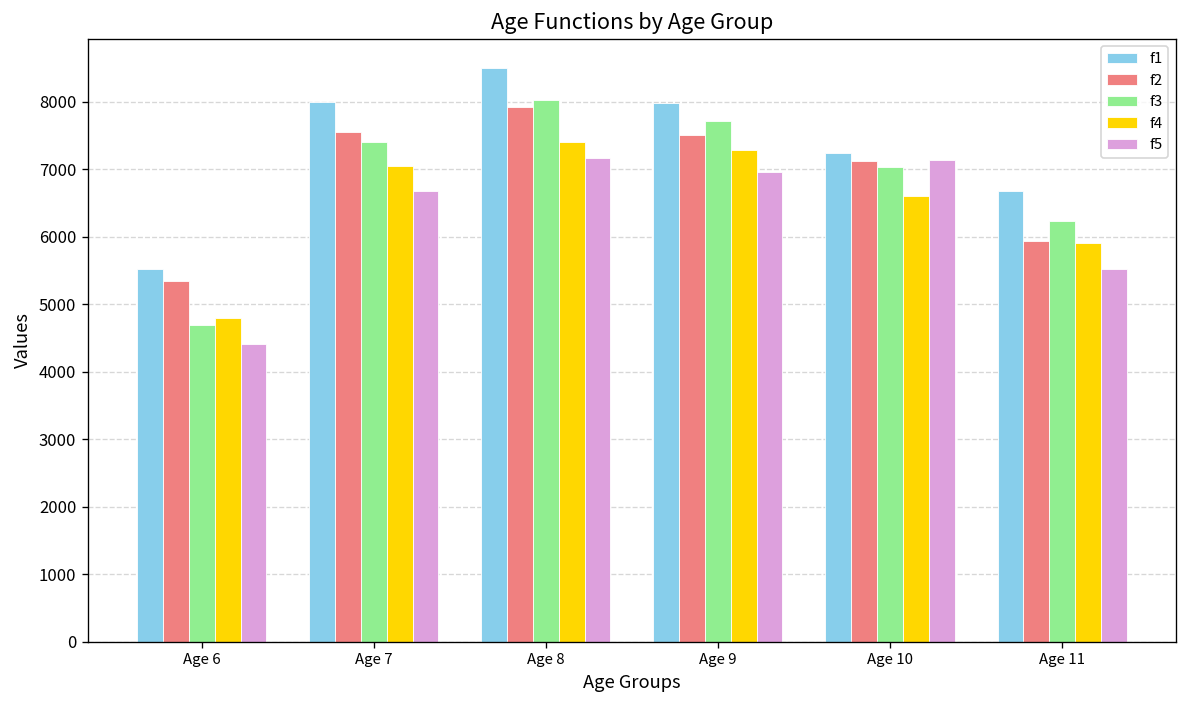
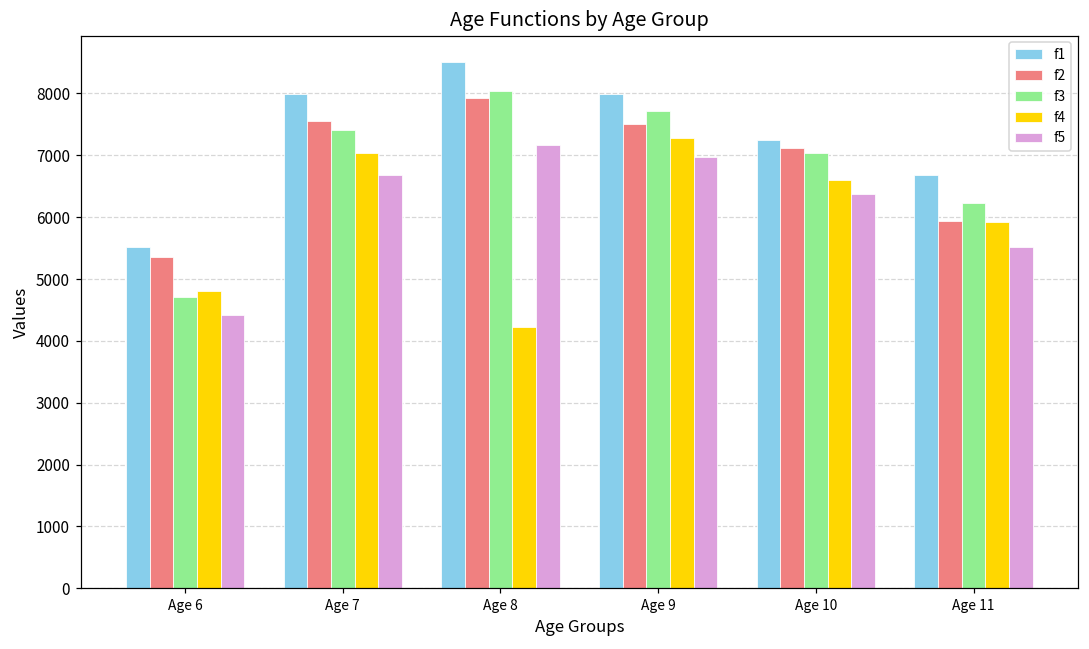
  {
    "f1": {
      "Age 6": 5500,
      "Age 7": 8000,
      "Age 8": 8500,
      "Age 9": 8000,
      "Age 10": 7300,
      "Age 11": 6700
    },
    "f2": {
      "Age 6": 5400,
      "Age 7": 7600,
      "Age 8": 7900,
      "Age 9": 7500,
      "Age 10": 7100,
      "Age 11": 5900
    },
    "f3": {
      "Age 6": 4700,
      "Age 7": 7400,
      "Age 8": 8000,
      "Age 9": 7700,
      "Age 10": 7000,
      "Age 11": 6200
    },
    "f4": {
      "Age 6": 4800,
      "Age 7": 7000,
-     "Age 8": 7400,
+     "Age 8": 4200,
      "Age 9": 7300,
      "Age 10": 6600,
      "Age 11": 5900
    },
    "f5": {
      "Age 6": 4400,
      "Age 7": 6700,
      "Age 8": 7200,
      "Age 9": 7000,
-     "Age 10": 7100,
+     "Age 10": 6400,
      "Age 11": 5500
    }
  }
